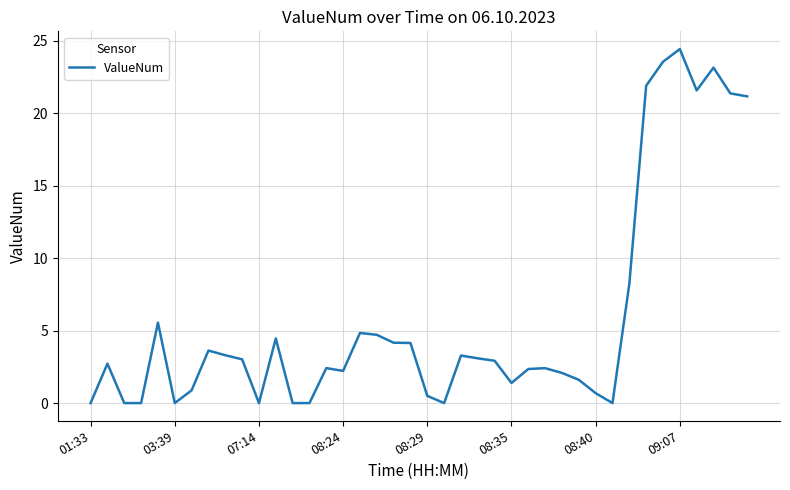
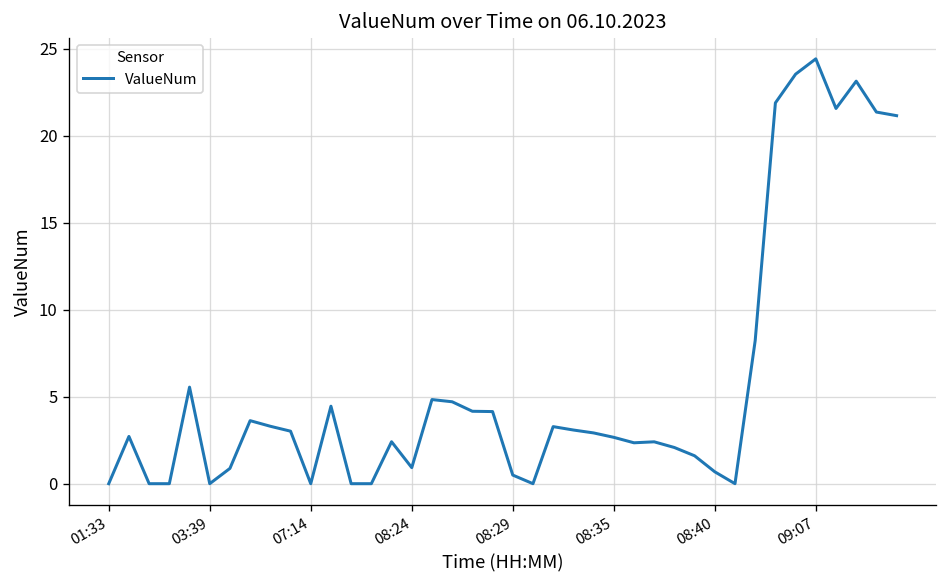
  {
    "01:33": 0.0,
    "03:39": 0.0,
    "07:14": 0.0,
-   "08:24": 2.2,
+   "08:24": 0.9,
    "08:29": 0.5,
-   "08:35": 1.4,
+   "08:35": 2.7,
    "08:40": 0.7,
    "09:07": 24.4
  }
